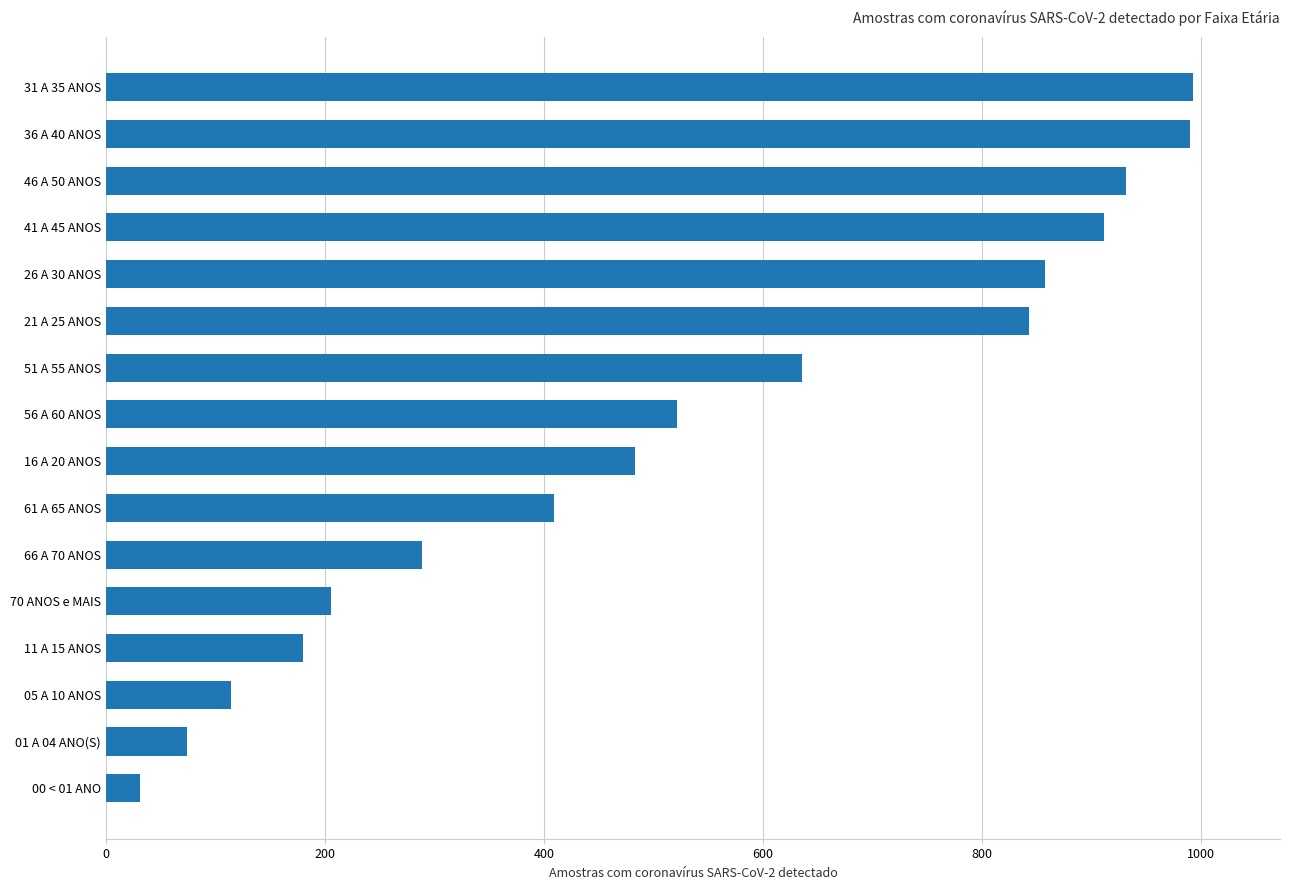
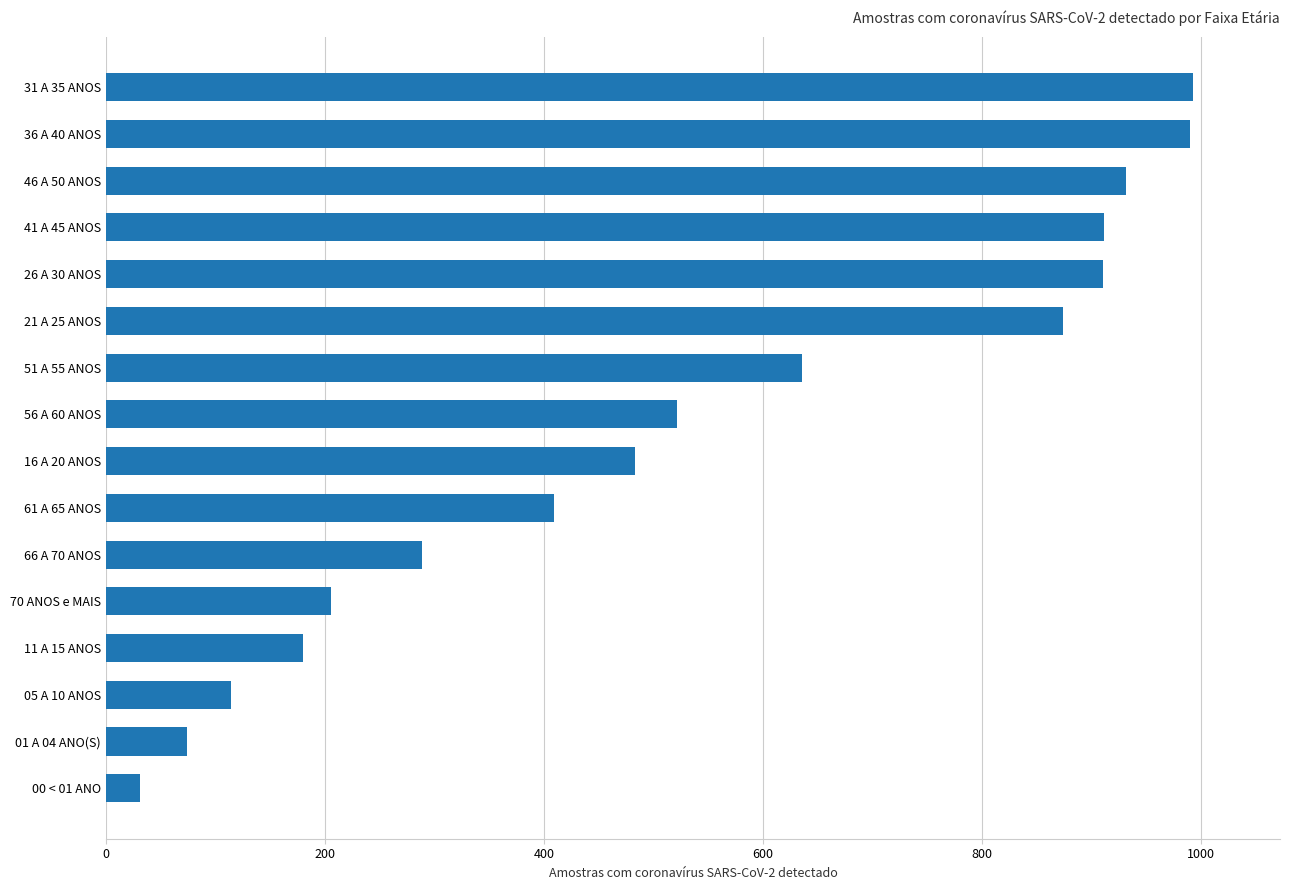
  {
    "31 A 35 ANOS": 993,
    "36 A 40 ANOS": 990,
    "46 A 50 ANOS": 932,
    "41 A 45 ANOS": 912,
-   "26 A 30 ANOS": 858,
-   "21 A 25 ANOS": 843,
+   "26 A 30 ANOS": 911,
+   "21 A 25 ANOS": 874,
    "51 A 55 ANOS": 636,
    "56 A 60 ANOS": 522,
    "16 A 20 ANOS": 483,
    "61 A 65 ANOS": 409,
    "66 A 70 ANOS": 289,
    "70 ANOS e MAIS": 206,
    "11 A 15 ANOS": 180,
    "05 A 10 ANOS": 114,
    "01 A 04 ANO(S)": 74,
    "00 < 01 ANO": 31
  }
